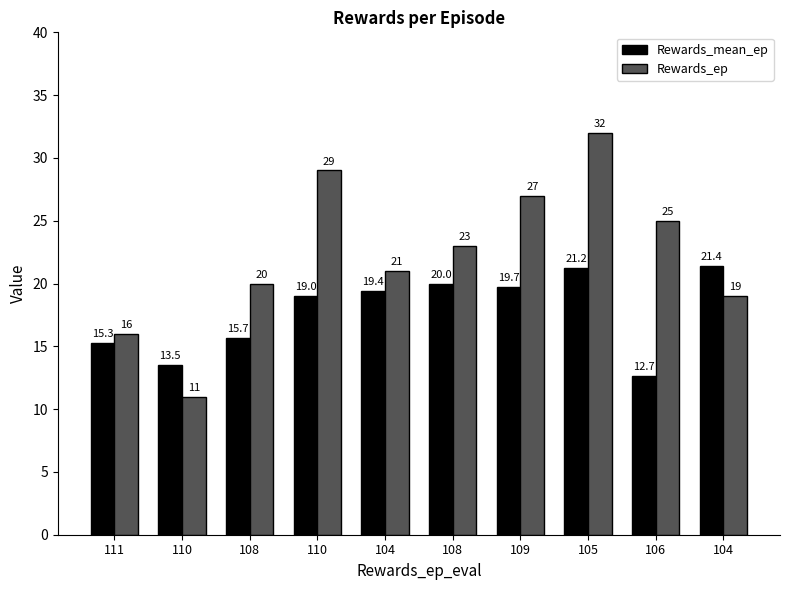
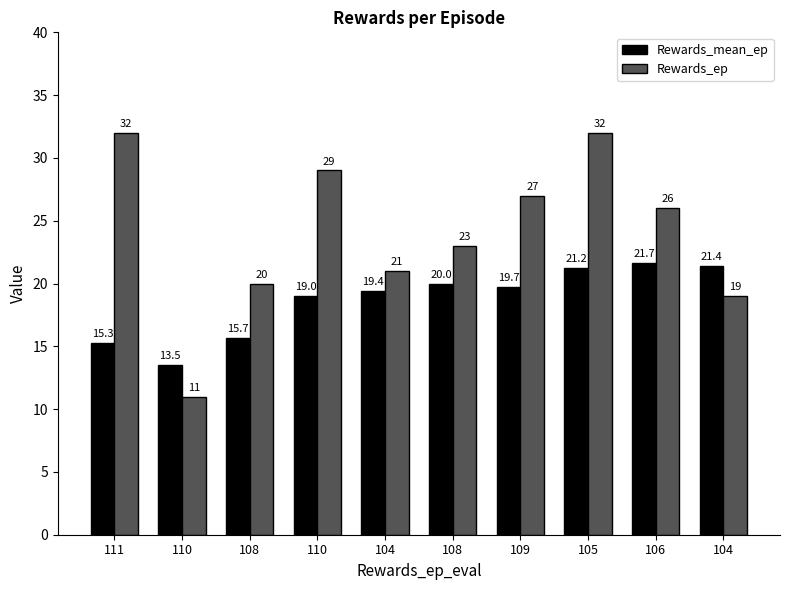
  {
    "Rewards_mean_ep": {
      "111": 15.3,
      "109": 19.7,
      "105": 21.2,
-     "106": 12.7
+     "106": 21.7
    },
    "Rewards_ep": {
-     "111": 16,
+     "111": 32,
      "109": 27,
      "105": 32,
-     "106": 25
+     "106": 26
    }
  }
